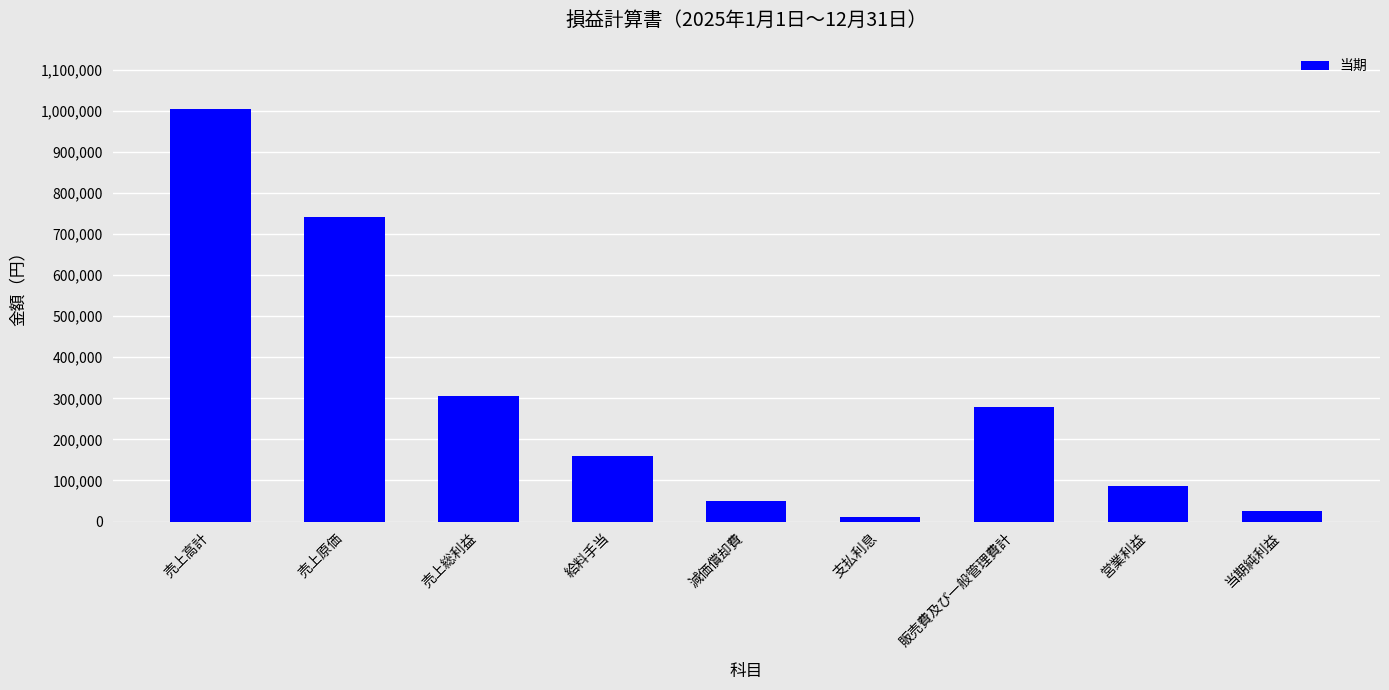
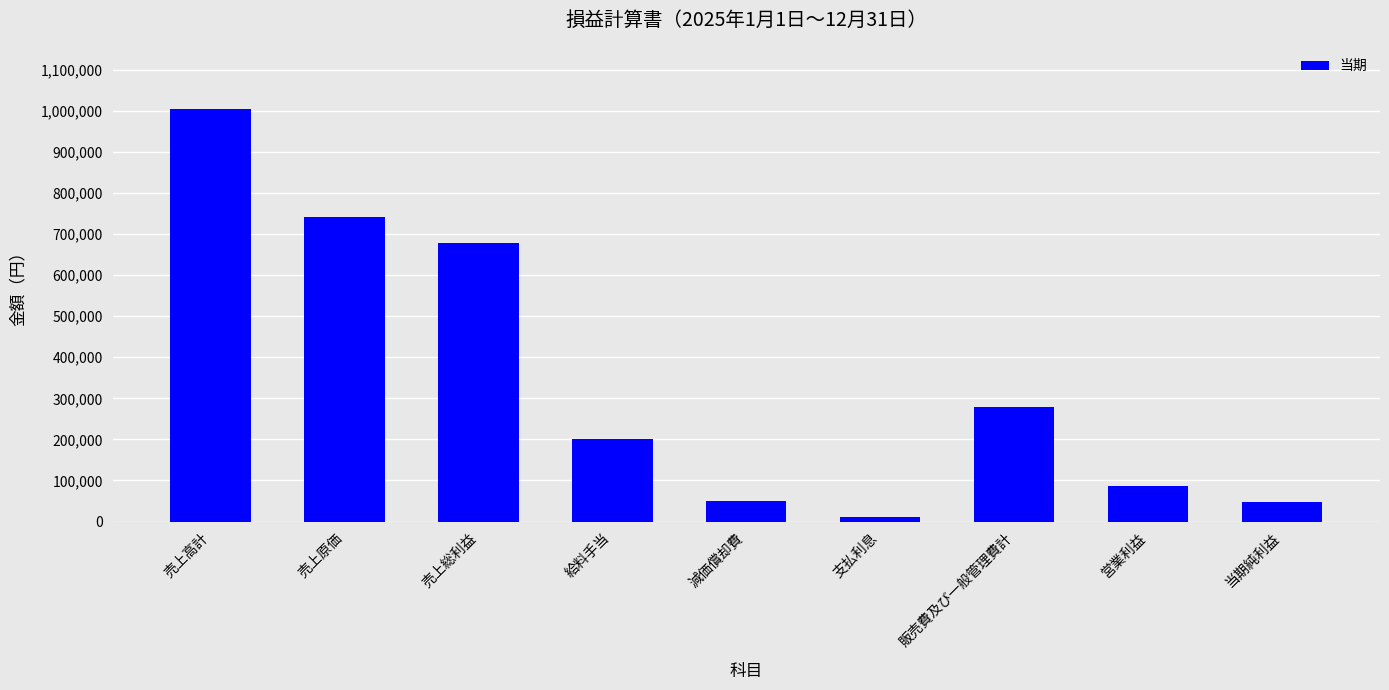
  {
    "売上高計": "1,010,000",
    "売上原価": "740,000",
-   "売上総利益": "310,000",
-   "給料手当": "160,000",
+   "売上総利益": "680,000",
+   "給料手当": "200,000",
    "減価償却費": "50,000",
    "支払利息": "10,000",
    "販売費及び一般管理費計": "280,000",
    "営業利益": "90,000",
-   "当期純利益": "30,000"
+   "当期純利益": "50,000"
  }
